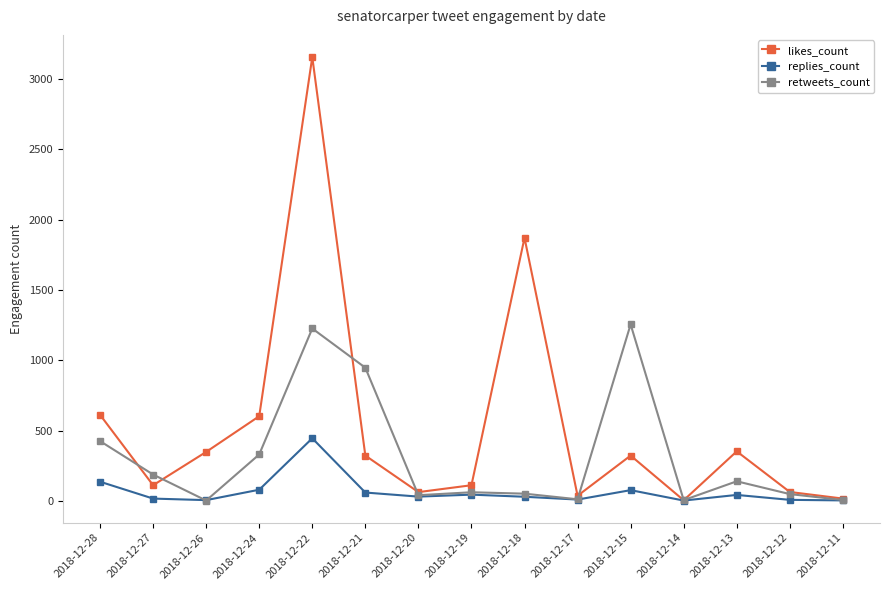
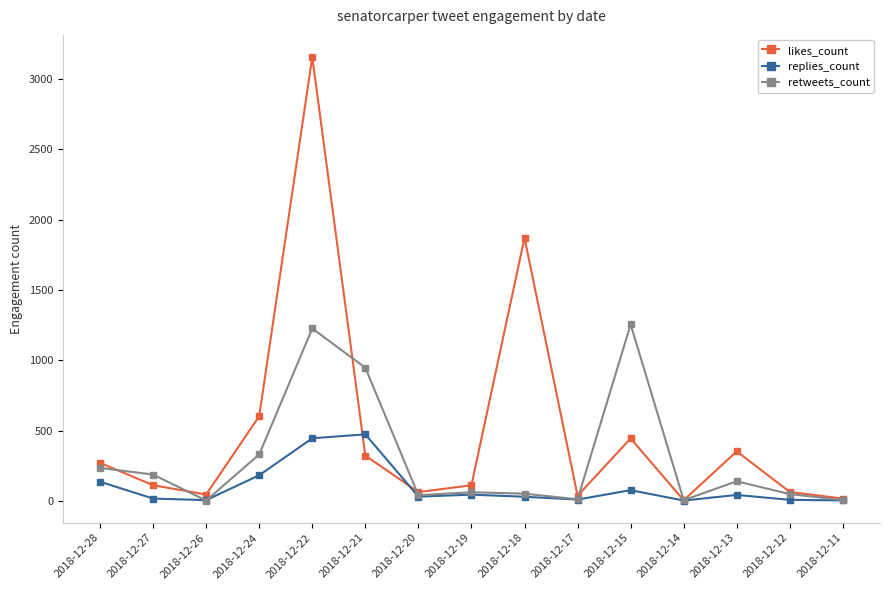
  {
    "likes_count": {
-     "2018-12-28": 610,
+     "2018-12-28": 270,
      "2018-12-27": 110,
-     "2018-12-26": 350,
+     "2018-12-26": 50,
      "2018-12-24": 600,
      "2018-12-22": 3160,
      "2018-12-21": 320,
      "2018-12-20": 60,
      "2018-12-19": 110,
      "2018-12-18": 1870,
      "2018-12-17": 40,
-     "2018-12-15": 320,
+     "2018-12-15": 440,
      "2018-12-13": 350
    },
    "replies_count": {
      "2018-12-28": 140,
      "2018-12-27": 20,
-     "2018-12-24": 80,
+     "2018-12-24": 180,
      "2018-12-22": 450,
-     "2018-12-21": 60,
+     "2018-12-21": 470,
      "2018-12-18": 30,
      "2018-12-15": 80,
      "2018-12-13": 40,
      "2018-12-12": 10
    },
    "retweets_count": {
-     "2018-12-28": 430,
+     "2018-12-28": 230,
      "2018-12-27": 190,
      "2018-12-24": 330,
      "2018-12-22": 1230,
      "2018-12-21": 950,
      "2018-12-18": 50,
      "2018-12-15": 1260,
      "2018-12-13": 140
    }
  }
